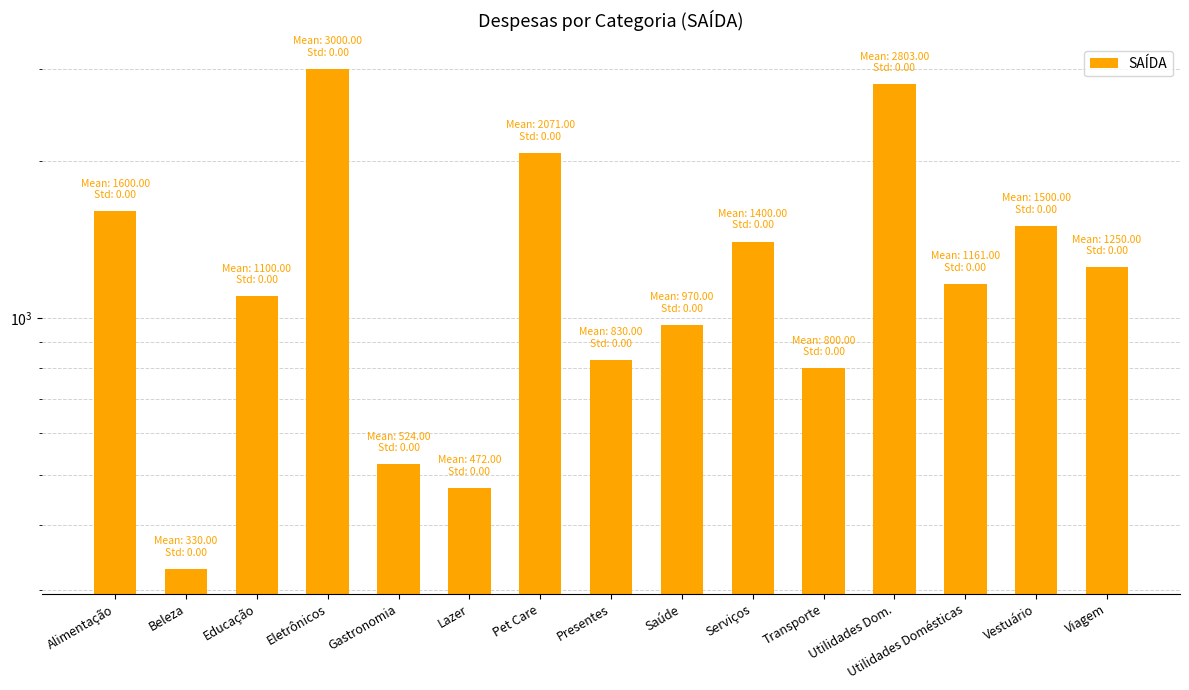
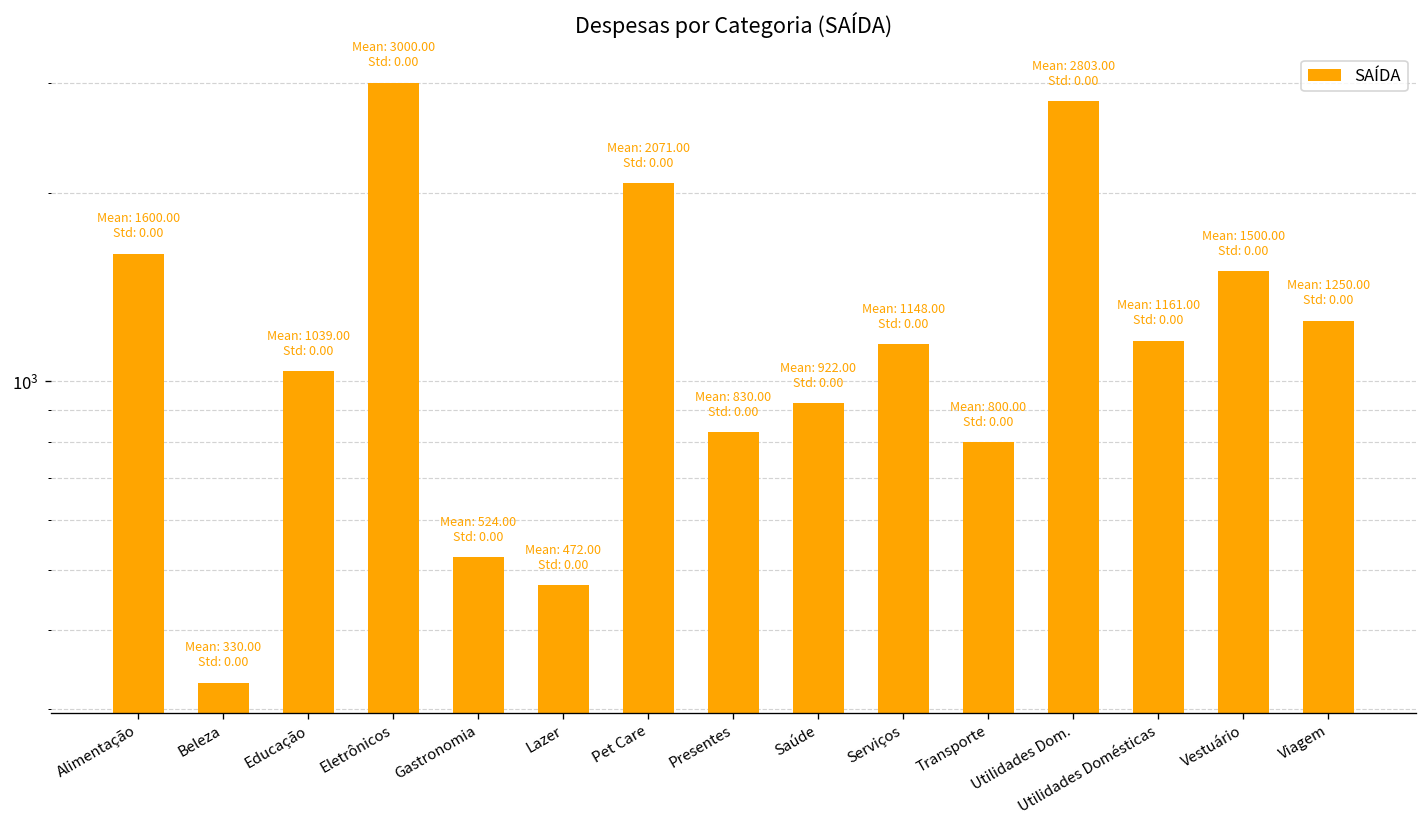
  {
    "Alimentação": 1600.00,
    "Beleza": 330.00,
-   "Educação": 1100.00,
+   "Educação": 1039.00,
    "Eletrônicos": 3000.00,
    "Gastronomia": 524.00,
    "Lazer": 472.00,
    "Pet Care": 2071.00,
    "Presentes": 830.00,
-   "Saúde": 970.00,
-   "Serviços": 1400.00,
+   "Saúde": 922.00,
+   "Serviços": 1148.00,
    "Transporte": 800.00,
    "Utilidades Dom.": 2803.00,
    "Utilidades Domésticas": 1161.00,
    "Vestuário": 1500.00,
    "Viagem": 1250.00
  }
